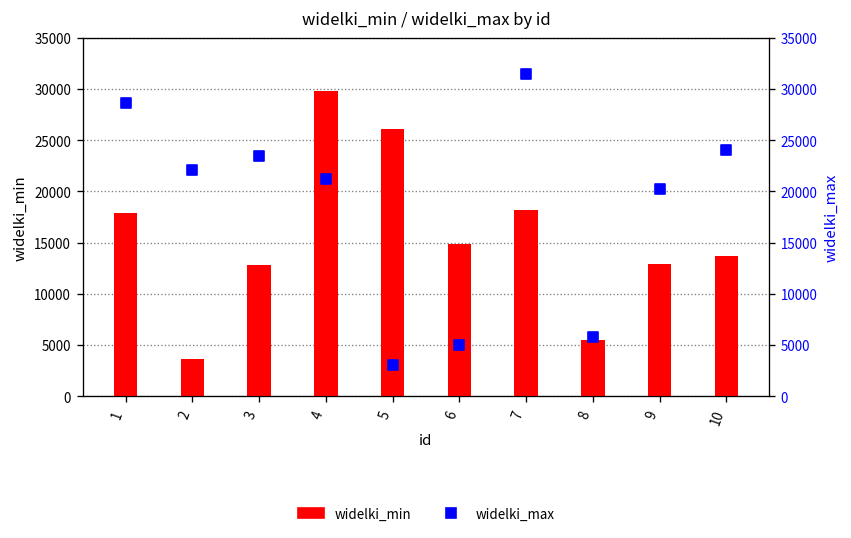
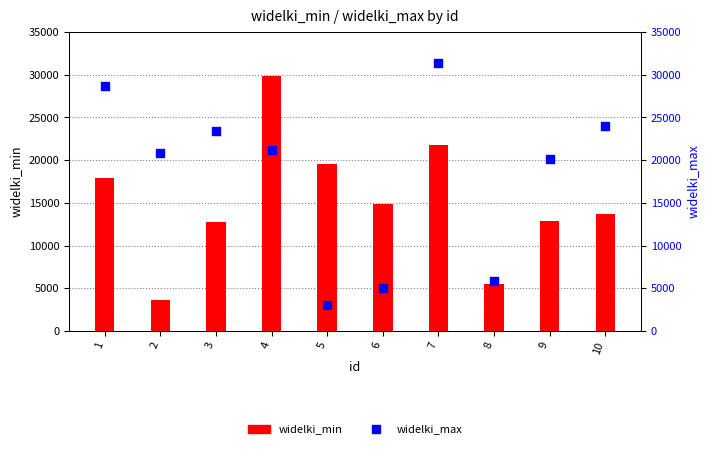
  {
    "widelki_min": {
      "1": 18000,
      "2": 4000,
      "3": 13000,
      "4": 30000,
-     "5": 26000,
+     "5": 20000,
      "6": 15000,
-     "7": 18000,
+     "7": 22000,
      "8": 5000,
      "9": 13000,
      "10": 14000
    },
    "widelki_max": {
-     "2": 22000
+     "2": 21000
    }
  }
